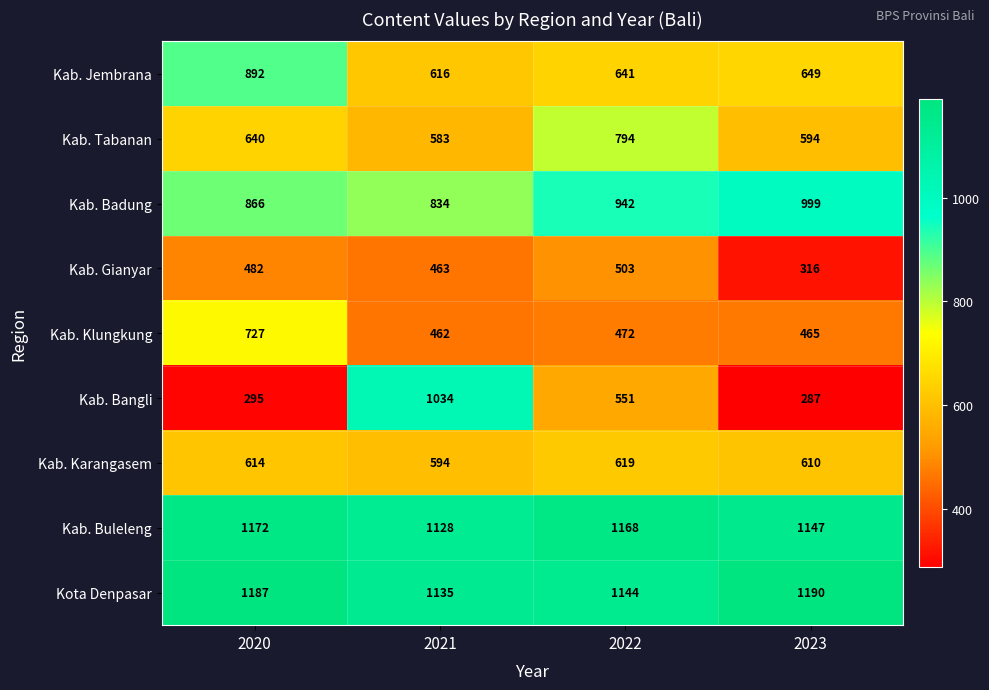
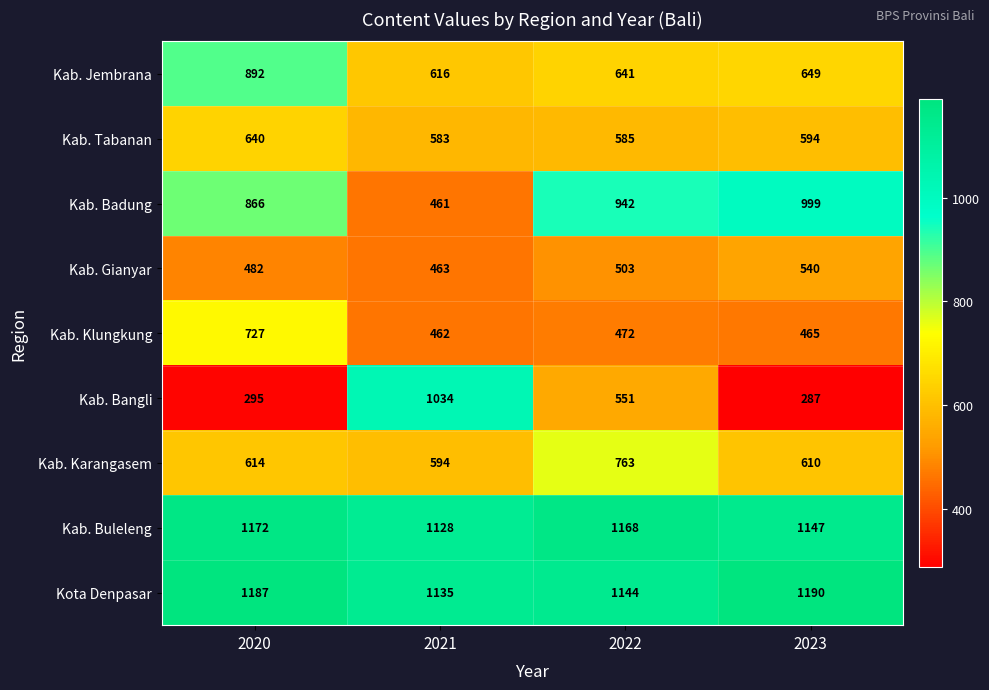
  {
    "Kab. Jembrana": {
      "2020": 892,
      "2021": 616,
      "2022": 641,
      "2023": 649
    },
    "Kab. Tabanan": {
      "2020": 640,
      "2021": 583,
-     "2022": 794,
+     "2022": 585,
      "2023": 594
    },
    "Kab. Badung": {
      "2020": 866,
-     "2021": 834,
+     "2021": 461,
      "2022": 942,
      "2023": 999
    },
    "Kab. Gianyar": {
      "2020": 482,
      "2021": 463,
      "2022": 503,
-     "2023": 316
+     "2023": 540
    },
    "Kab. Klungkung": {
      "2020": 727,
      "2021": 462,
      "2022": 472,
      "2023": 465
    },
    "Kab. Bangli": {
      "2020": 295,
      "2021": 1034,
      "2022": 551,
      "2023": 287
    },
    "Kab. Karangasem": {
      "2020": 614,
      "2021": 594,
-     "2022": 619,
+     "2022": 763,
      "2023": 610
    },
    "Kab. Buleleng": {
      "2020": 1172,
      "2021": 1128,
      "2022": 1168,
      "2023": 1147
    },
    "Kota Denpasar": {
      "2020": 1187,
      "2021": 1135,
      "2022": 1144,
      "2023": 1190
    }
  }
